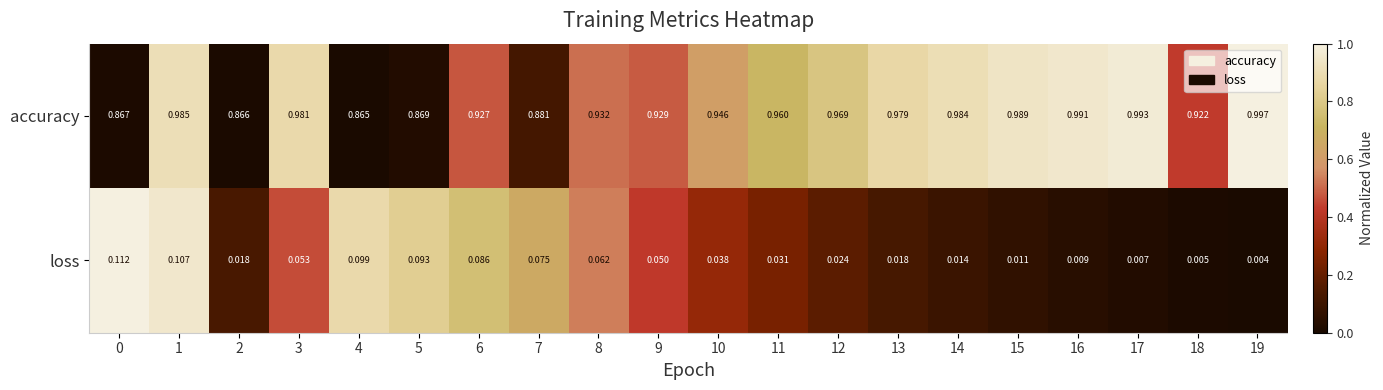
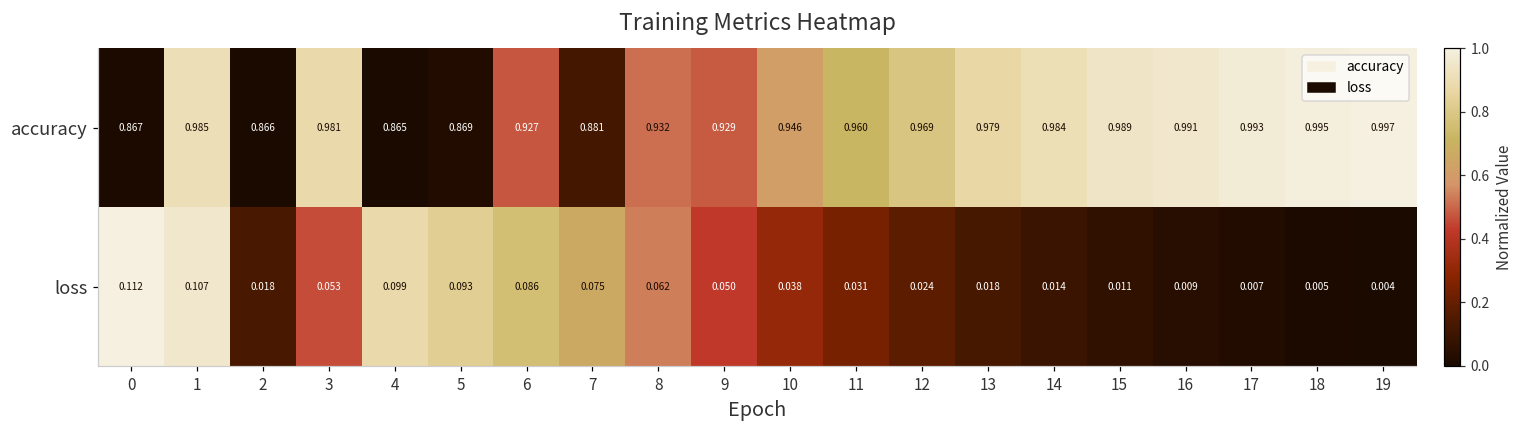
  {
    "accuracy": {
      "0": 0.867,
      "1": 0.985,
      "2": 0.866,
      "3": 0.981,
      "4": 0.865,
      "5": 0.869,
      "6": 0.927,
      "7": 0.881,
      "8": 0.932,
      "9": 0.929,
      "10": 0.946,
      "11": 0.960,
      "12": 0.969,
      "13": 0.979,
      "14": 0.984,
      "15": 0.989,
      "16": 0.991,
      "17": 0.993,
-     "18": 0.922,
+     "18": 0.995,
      "19": 0.997
    },
    "loss": {
      "0": 0.112,
      "1": 0.107,
      "2": 0.018,
      "3": 0.053,
      "4": 0.099,
      "5": 0.093,
      "6": 0.086,
      "7": 0.075,
      "8": 0.062,
      "9": 0.050,
      "10": 0.038,
      "11": 0.031,
      "12": 0.024,
      "13": 0.018,
      "14": 0.014,
      "15": 0.011,
      "16": 0.009,
      "17": 0.007,
      "18": 0.005,
      "19": 0.004
    }
  }
